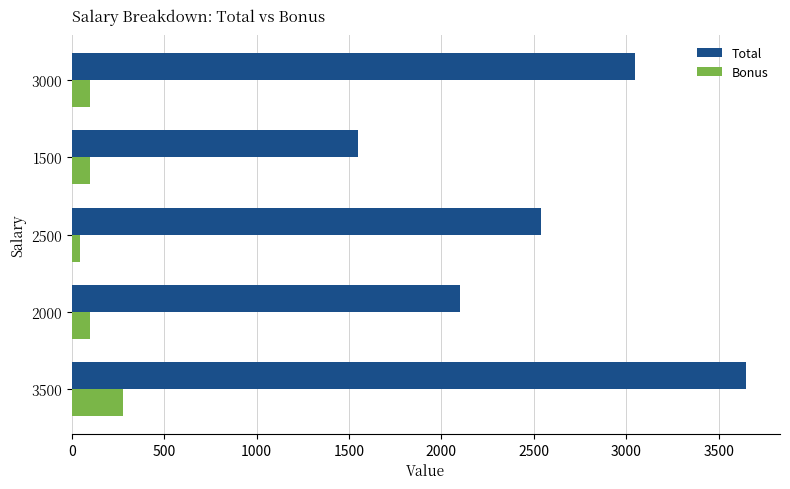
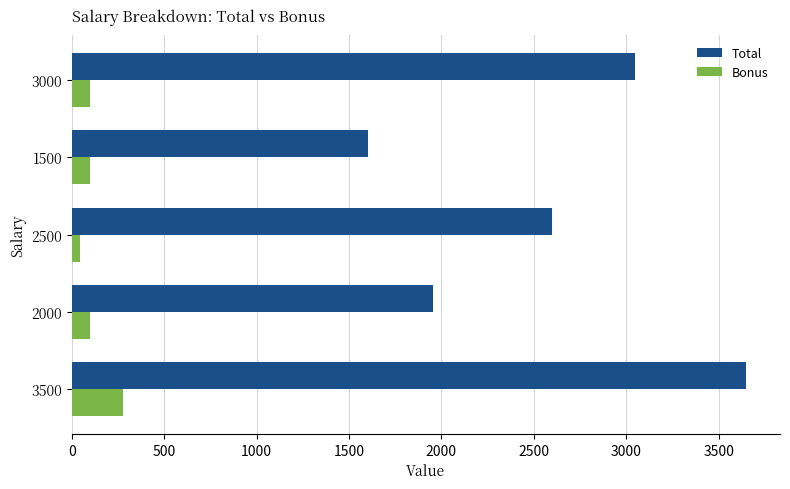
  {
    "Total": {
      "3000": 3050,
-     "1500": 1550,
-     "2500": 2540,
-     "2000": 2100,
+     "1500": 1600,
+     "2500": 2600,
+     "2000": 1950,
      "3500": 3650
    },
    "Bonus": {
      "3000": 100,
      "1500": 100,
      "2500": 50,
      "2000": 100,
      "3500": 270
    }
  }
